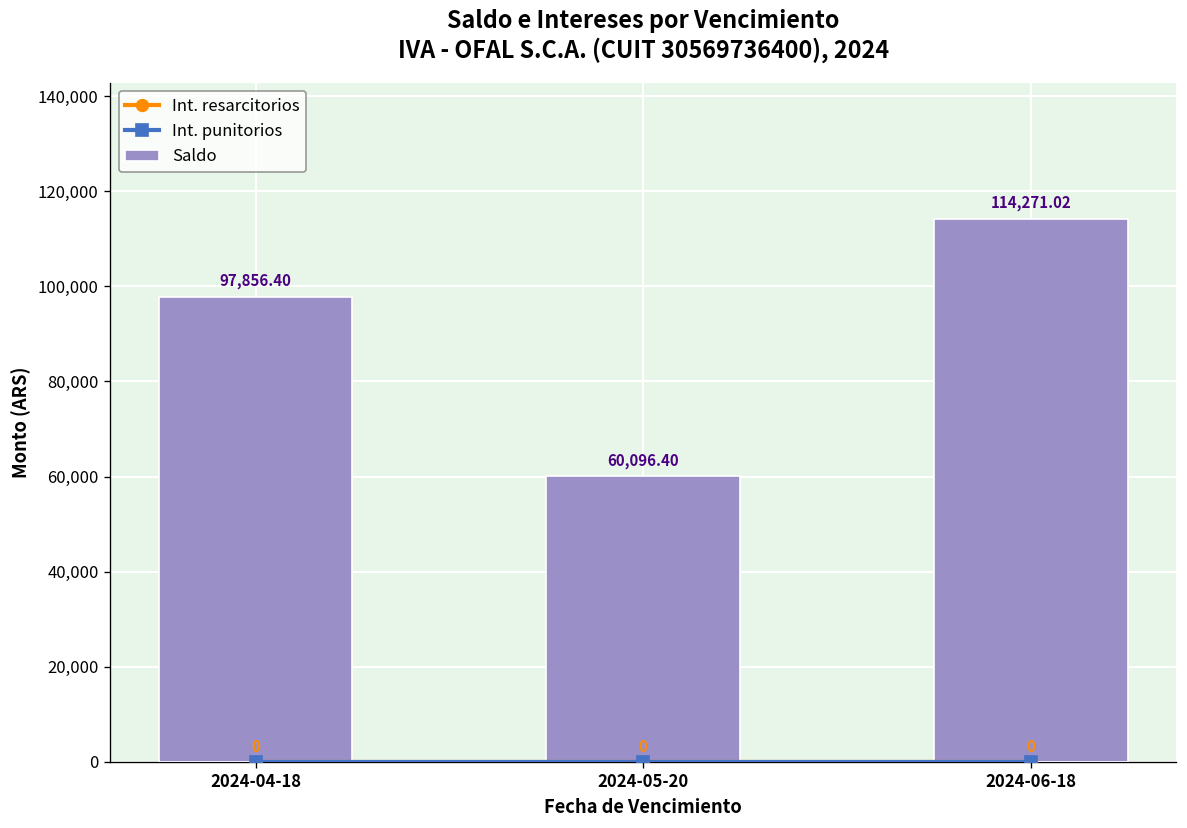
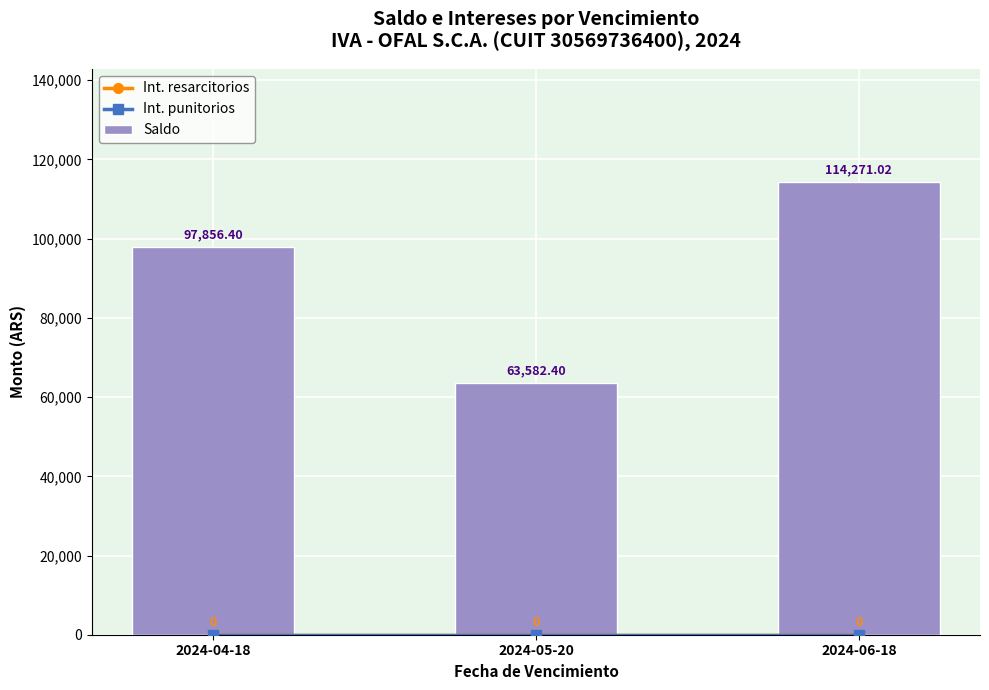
  {
    "Int. punitorios": {
      "2024-04-18": "0",
      "2024-05-20": "0",
      "2024-06-18": "0"
    },
    "Saldo": {
      "2024-04-18": "97,856.40",
-     "2024-05-20": "60,096.40",
+     "2024-05-20": "63,582.40",
      "2024-06-18": "114,271.02"
    }
  }
